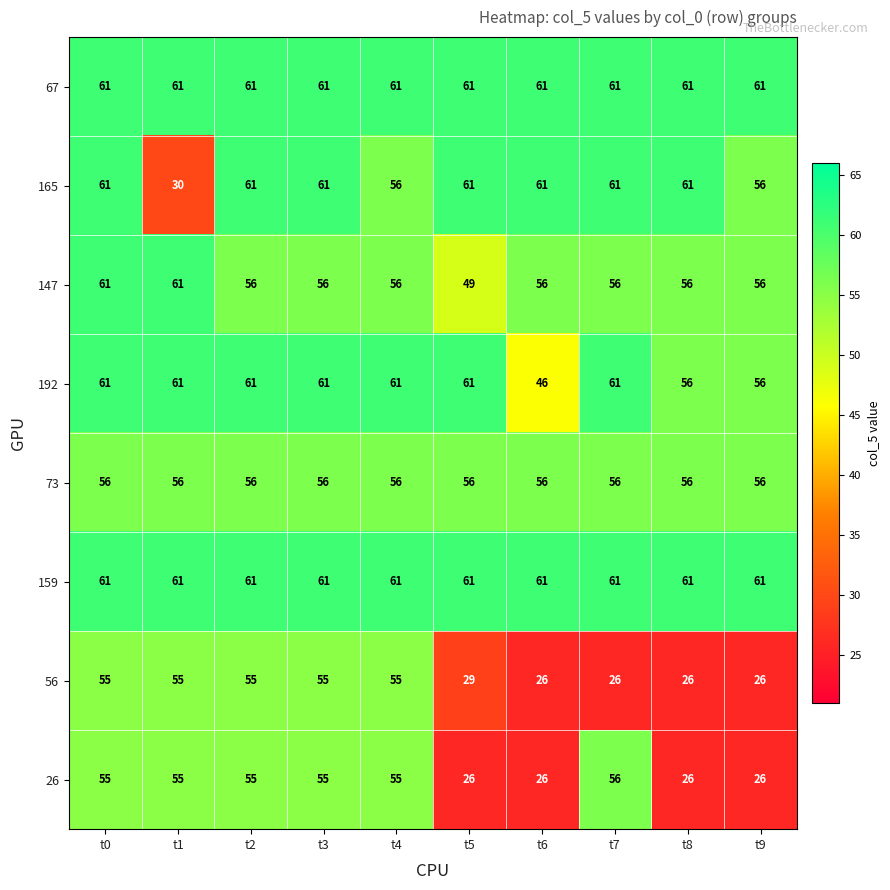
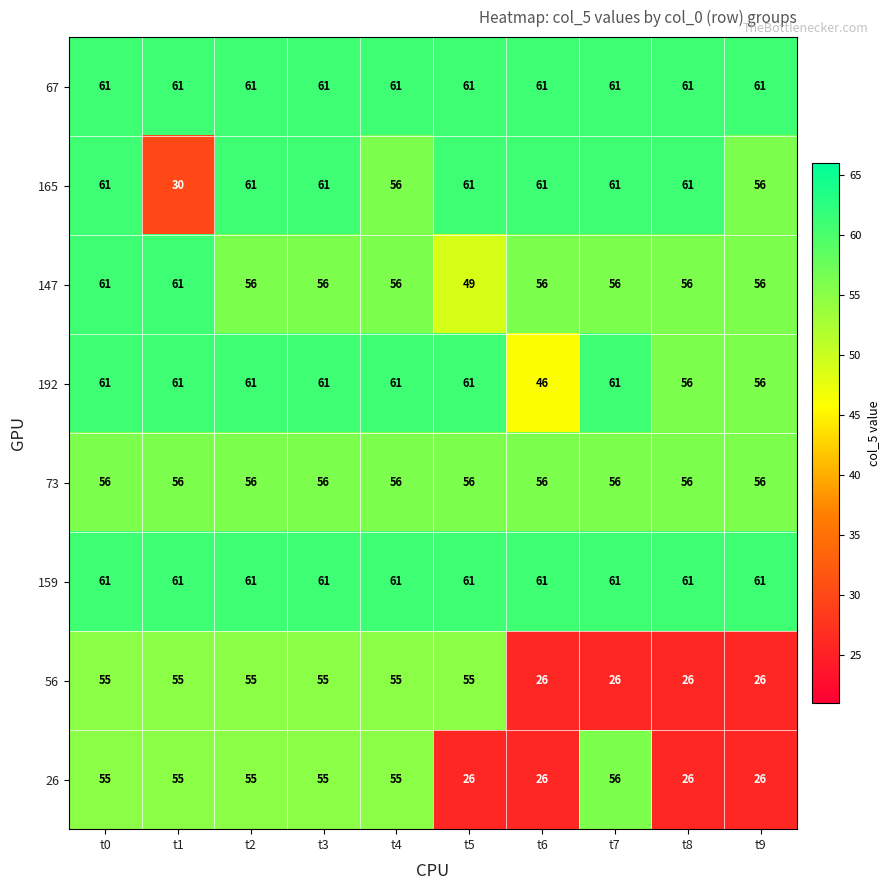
  {
    "67": {
      "t0": 61,
      "t1": 61,
      "t2": 61,
      "t3": 61,
      "t4": 61,
      "t5": 61,
      "t6": 61,
      "t7": 61,
      "t8": 61,
      "t9": 61
    },
    "165": {
      "t0": 61,
      "t1": 30,
      "t2": 61,
      "t3": 61,
      "t4": 56,
      "t5": 61,
      "t6": 61,
      "t7": 61,
      "t8": 61,
      "t9": 56
    },
    "147": {
      "t0": 61,
      "t1": 61,
      "t2": 56,
      "t3": 56,
      "t4": 56,
      "t5": 49,
      "t6": 56,
      "t7": 56,
      "t8": 56,
      "t9": 56
    },
    "192": {
      "t0": 61,
      "t1": 61,
      "t2": 61,
      "t3": 61,
      "t4": 61,
      "t5": 61,
      "t6": 46,
      "t7": 61,
      "t8": 56,
      "t9": 56
    },
    "73": {
      "t0": 56,
      "t1": 56,
      "t2": 56,
      "t3": 56,
      "t4": 56,
      "t5": 56,
      "t6": 56,
      "t7": 56,
      "t8": 56,
      "t9": 56
    },
    "159": {
      "t0": 61,
      "t1": 61,
      "t2": 61,
      "t3": 61,
      "t4": 61,
      "t5": 61,
      "t6": 61,
      "t7": 61,
      "t8": 61,
      "t9": 61
    },
    "56": {
      "t0": 55,
      "t1": 55,
      "t2": 55,
      "t3": 55,
      "t4": 55,
-     "t5": 29,
+     "t5": 55,
      "t6": 26,
      "t7": 26,
      "t8": 26,
      "t9": 26
    },
    "26": {
      "t0": 55,
      "t1": 55,
      "t2": 55,
      "t3": 55,
      "t4": 55,
      "t5": 26,
      "t6": 26,
      "t7": 56,
      "t8": 26,
      "t9": 26
    }
  }
